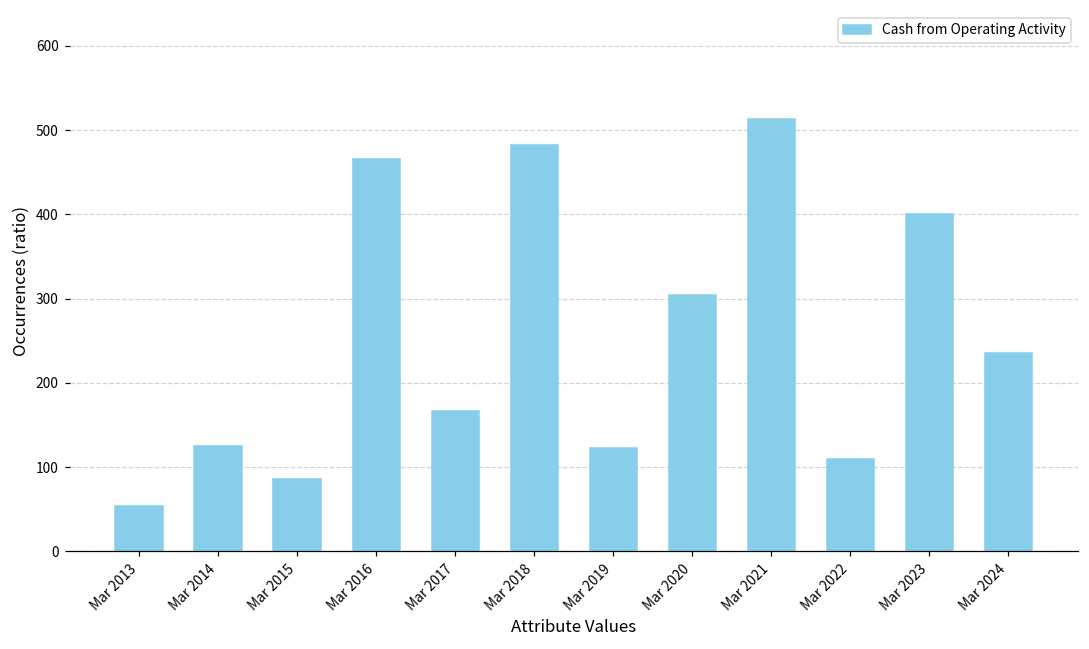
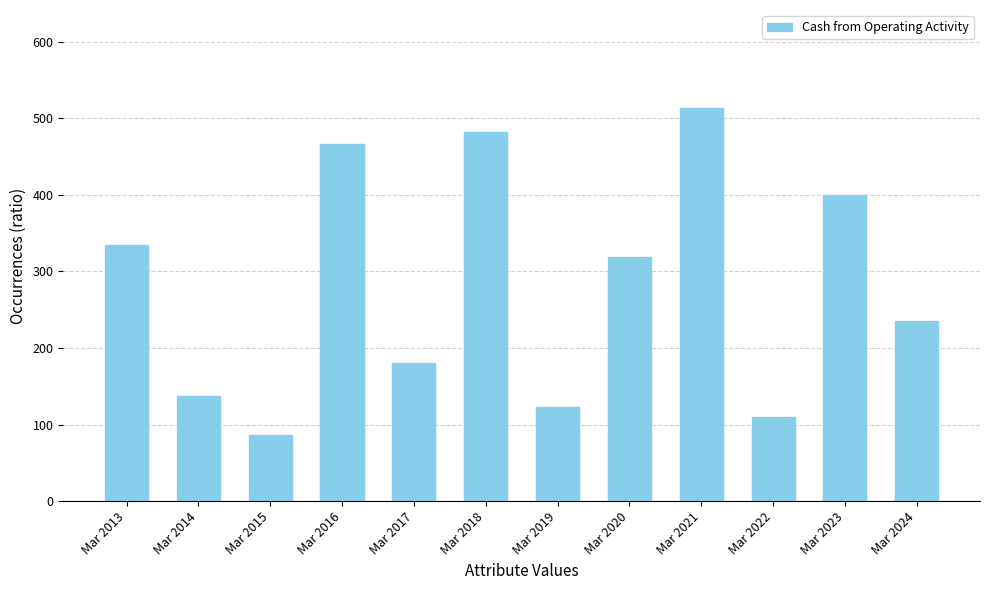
  {
-   "Mar 2013": 50,
-   "Mar 2014": 130,
+   "Mar 2013": 330,
+   "Mar 2014": 140,
    "Mar 2015": 90,
    "Mar 2016": 470,
-   "Mar 2017": 170,
+   "Mar 2017": 180,
    "Mar 2018": 480,
    "Mar 2019": 120,
-   "Mar 2020": 300,
+   "Mar 2020": 320,
    "Mar 2021": 510,
    "Mar 2022": 110,
    "Mar 2023": 400,
    "Mar 2024": 240
  }
